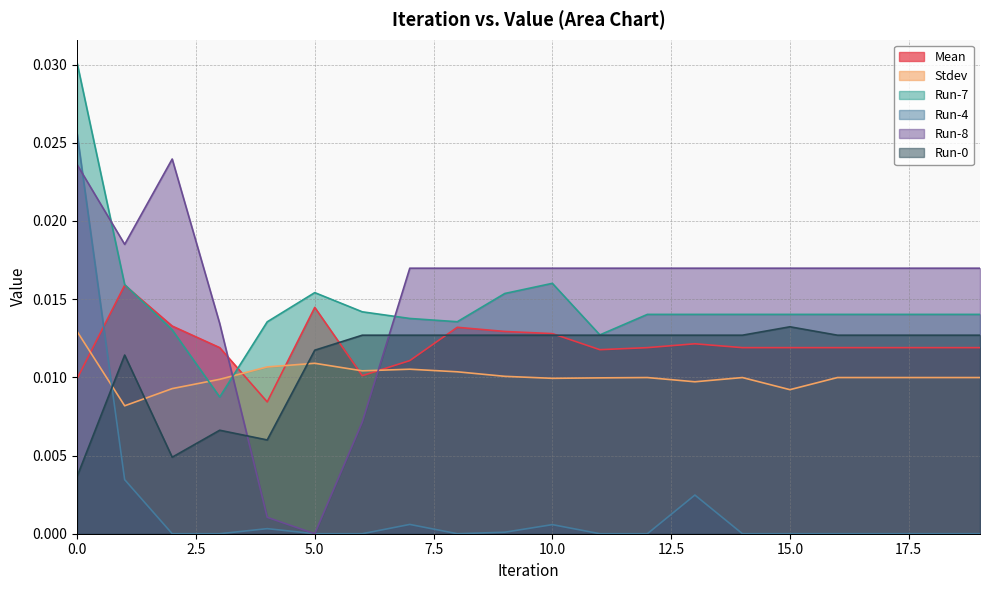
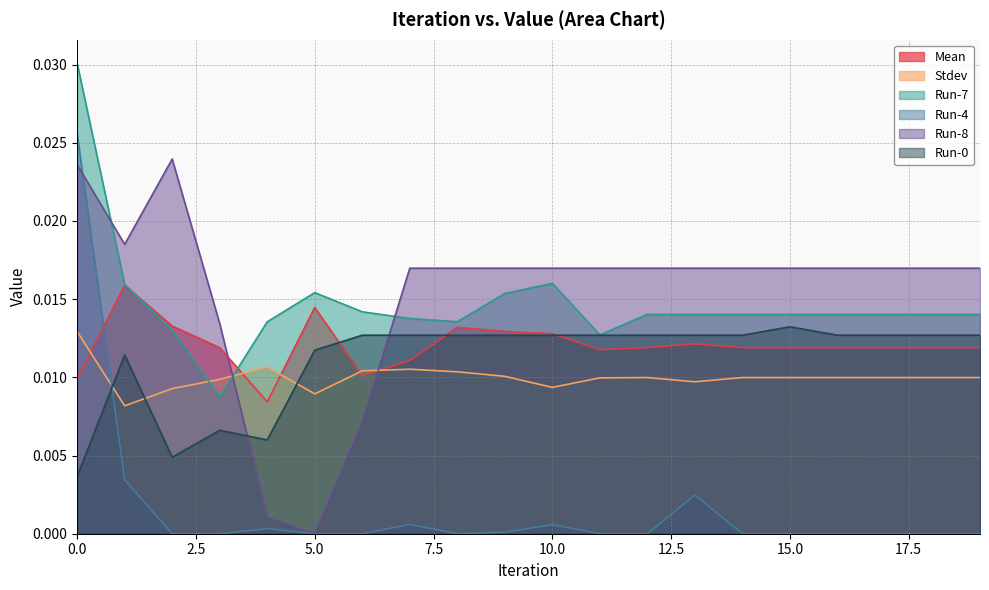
  {
    "Mean": {
      "0.0": 0.0099,
      "5.0": 0.0145,
      "15.0": 0.0119
    },
    "Stdev": {
      "0.0": 0.0129,
-     "5.0": 0.0109,
-     "10.0": 0.0099,
-     "15.0": 0.0092
+     "5.0": 0.0089,
+     "10.0": 0.0094,
+     "15.0": 0.0100
    },
    "Run-0": {
      "0.0": 0.0037,
      "5.0": 0.0117,
      "15.0": 0.0132
    }
  }
